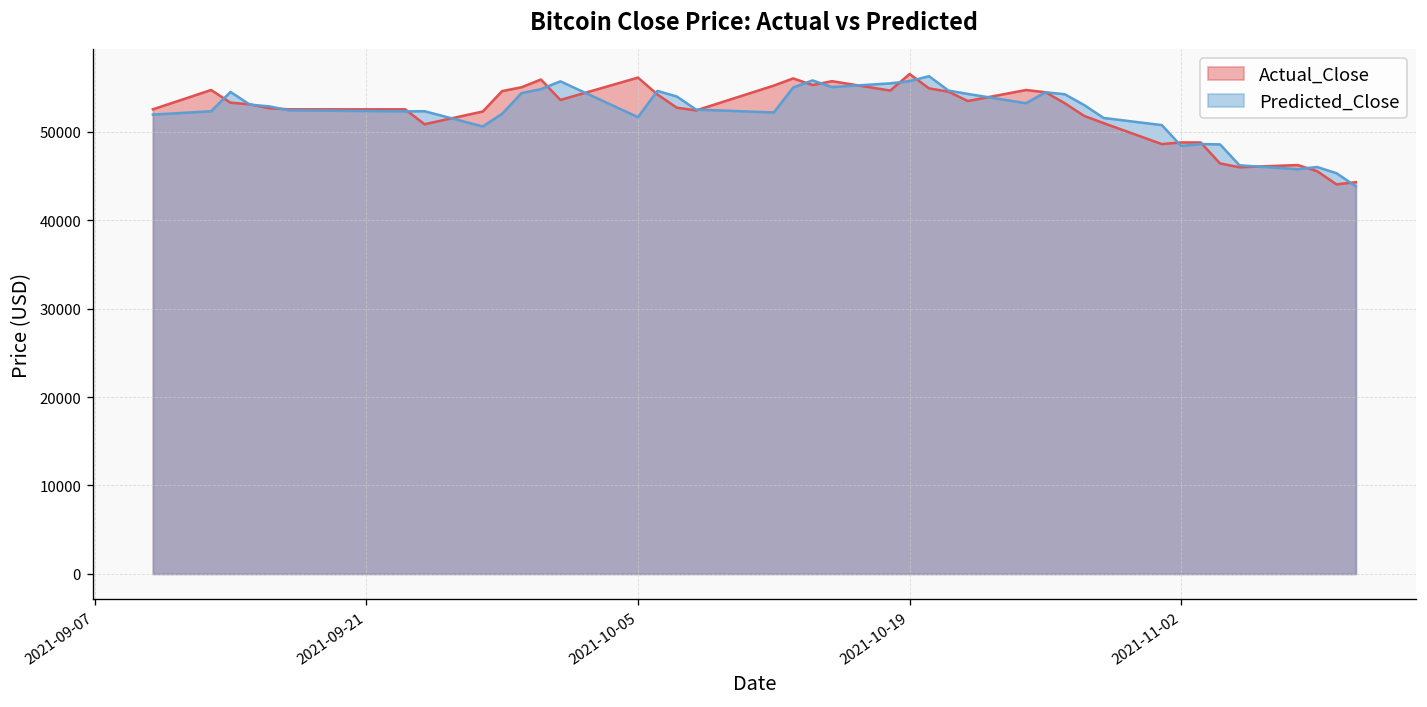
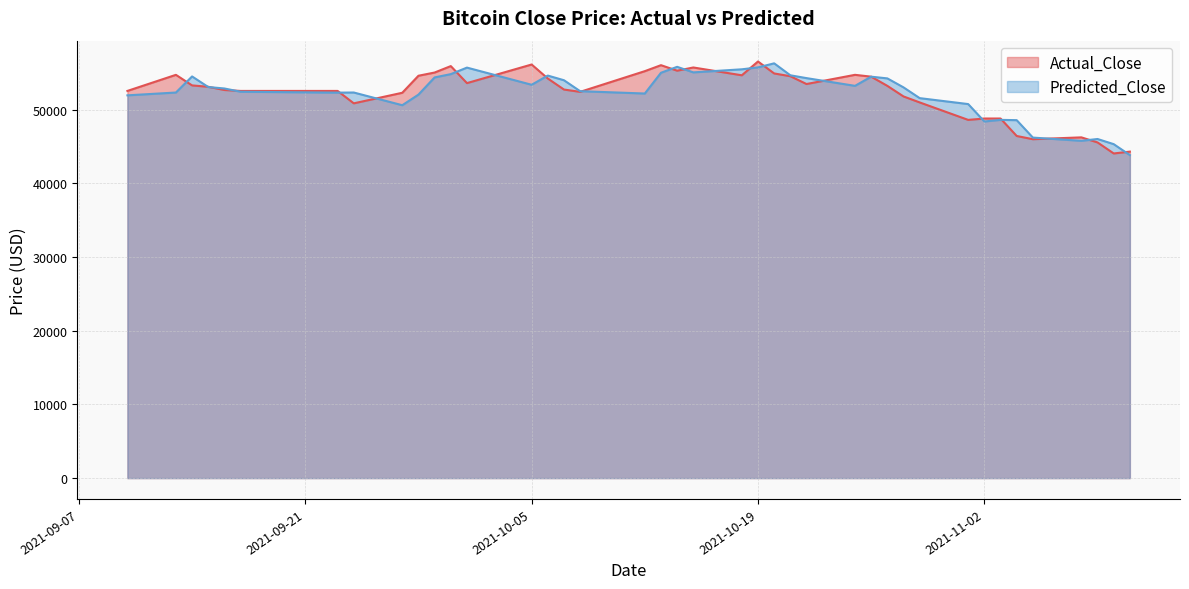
  {
    "Actual_Close": {
      "2021-10-05": 56000,
      "2021-10-19": 57000,
      "2021-11-02": 49000
    },
    "Predicted_Close": {
-     "2021-10-05": 52000,
+     "2021-10-05": 53000,
      "2021-10-19": 56000,
      "2021-11-02": 48000
    }
  }
